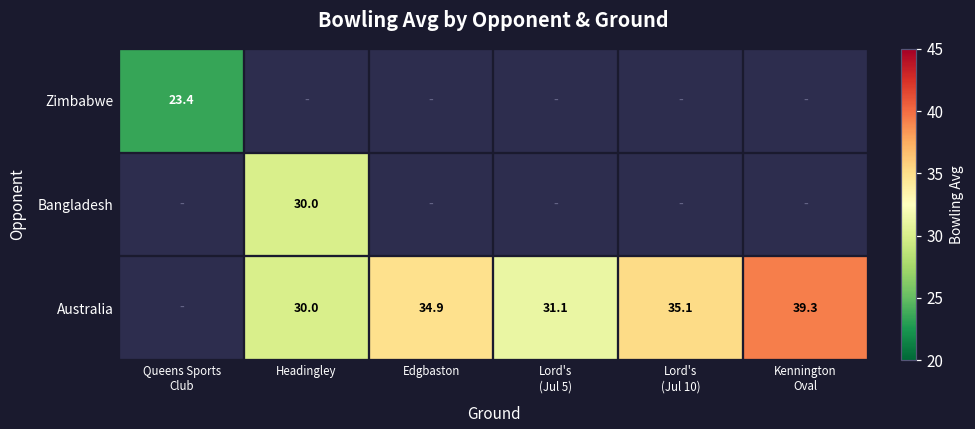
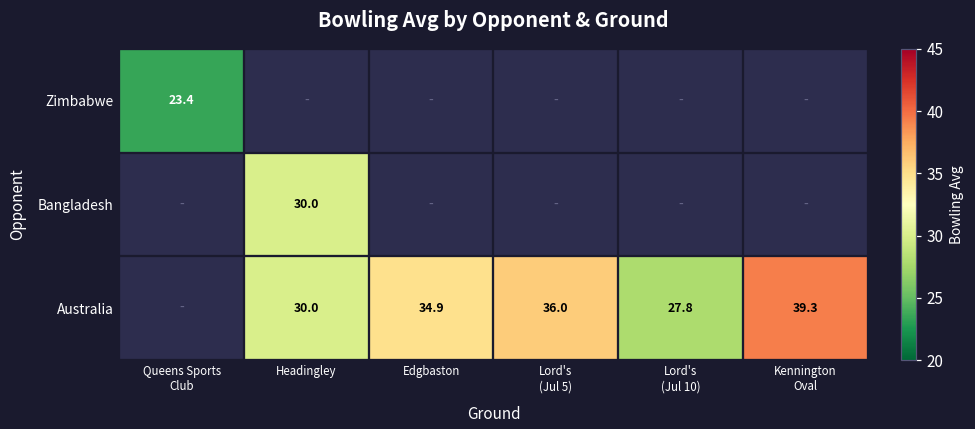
  {
    "Zimbabwe": {
      "Queens Sports Club": 23.4
    },
    "Bangladesh": {
      "Headingley": 30.0
    },
    "Australia": {
      "Headingley": 30.0,
      "Edgbaston": 34.9,
-     "Lord's (Jul 5)": 31.1,
-     "Lord's (Jul 10)": 35.1,
+     "Lord's (Jul 5)": 36.0,
+     "Lord's (Jul 10)": 27.8,
      "Kennington Oval": 39.3
    }
  }
